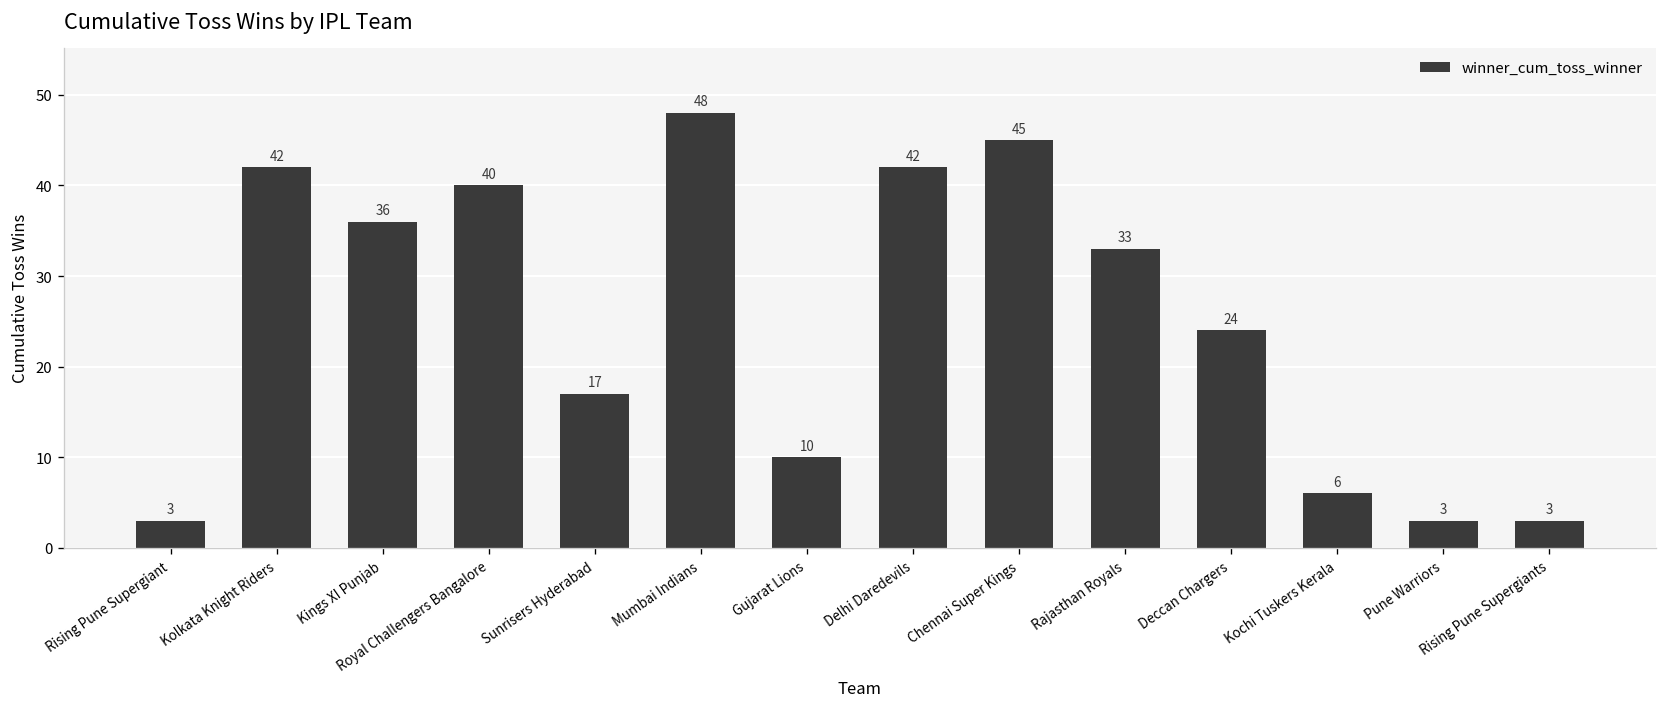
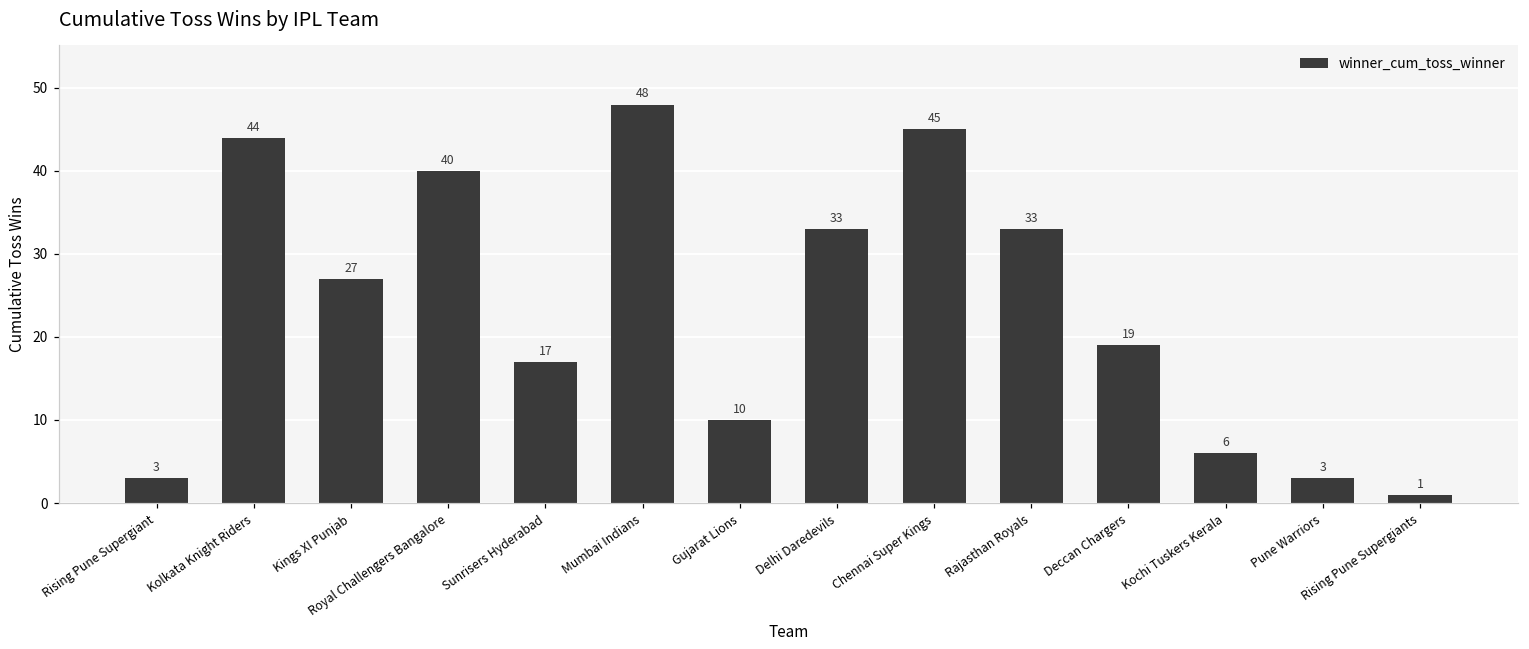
  {
    "Rising Pune Supergiant": 3,
-   "Kolkata Knight Riders": 42,
-   "Kings XI Punjab": 36,
+   "Kolkata Knight Riders": 44,
+   "Kings XI Punjab": 27,
    "Royal Challengers Bangalore": 40,
    "Sunrisers Hyderabad": 17,
    "Mumbai Indians": 48,
    "Gujarat Lions": 10,
-   "Delhi Daredevils": 42,
+   "Delhi Daredevils": 33,
    "Chennai Super Kings": 45,
    "Rajasthan Royals": 33,
-   "Deccan Chargers": 24,
+   "Deccan Chargers": 19,
    "Kochi Tuskers Kerala": 6,
    "Pune Warriors": 3,
-   "Rising Pune Supergiants": 3
+   "Rising Pune Supergiants": 1
  }
